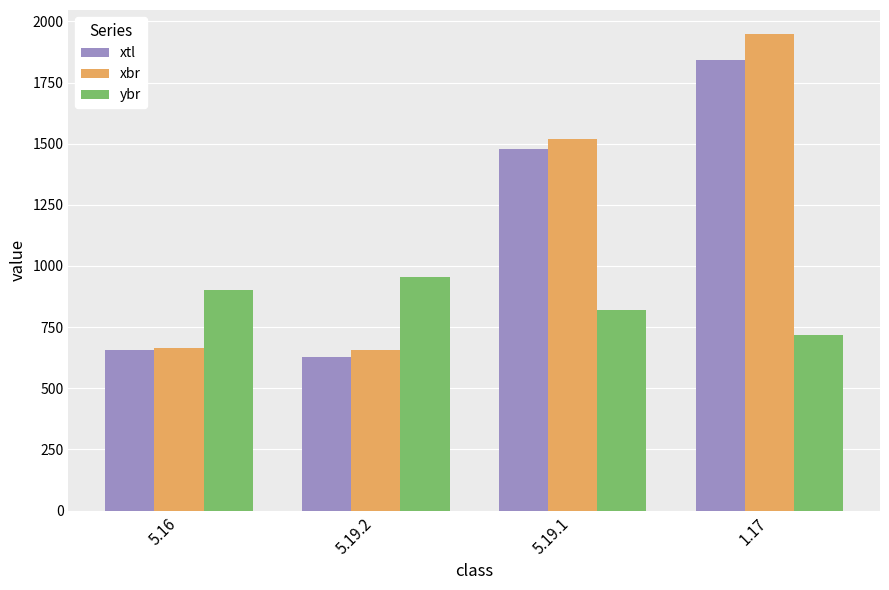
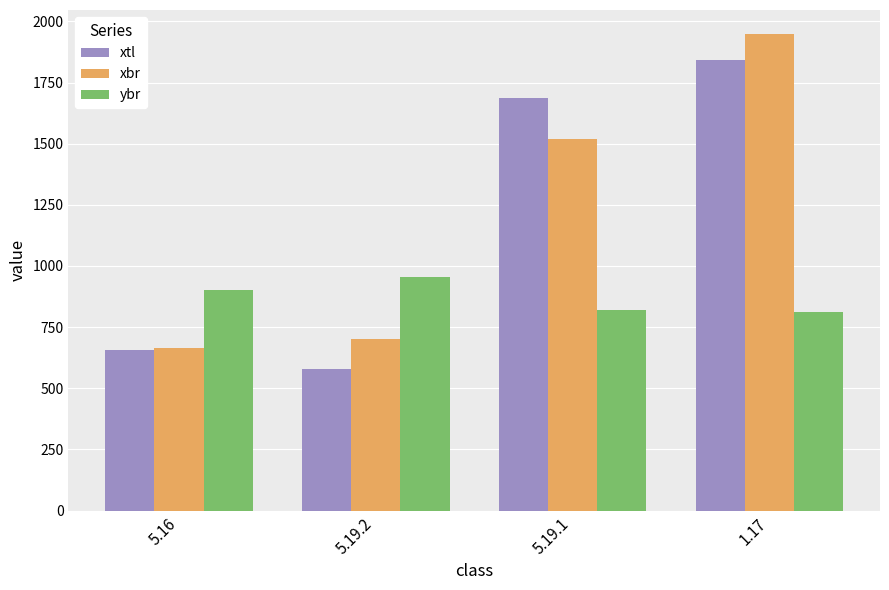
  {
    "xtl": {
      "5.16": 660,
-     "5.19.2": 630,
-     "5.19.1": 1480,
+     "5.19.2": 580,
+     "5.19.1": 1690,
      "1.17": 1840
    },
    "xbr": {
      "5.16": 670,
-     "5.19.2": 660,
+     "5.19.2": 700,
      "5.19.1": 1520,
      "1.17": 1950
    },
    "ybr": {
      "5.16": 900,
      "5.19.2": 950,
      "5.19.1": 820,
-     "1.17": 720
+     "1.17": 810
    }
  }
